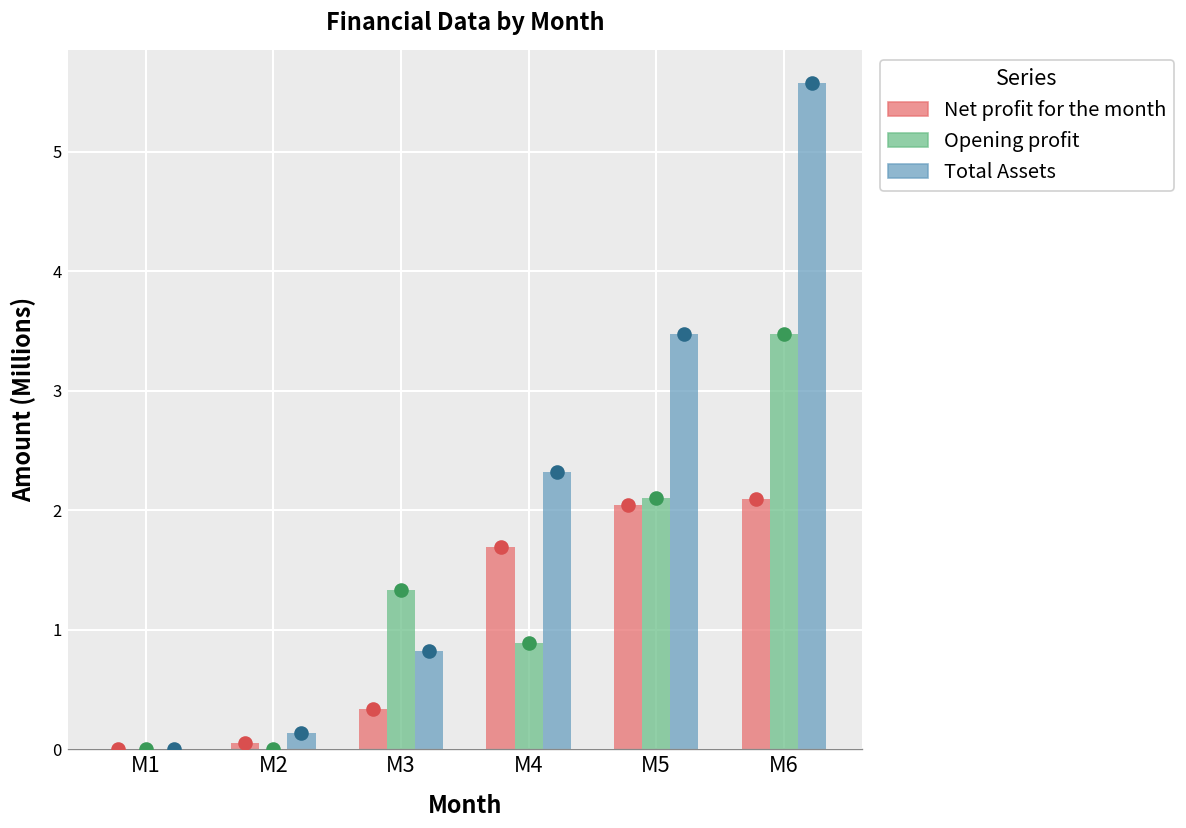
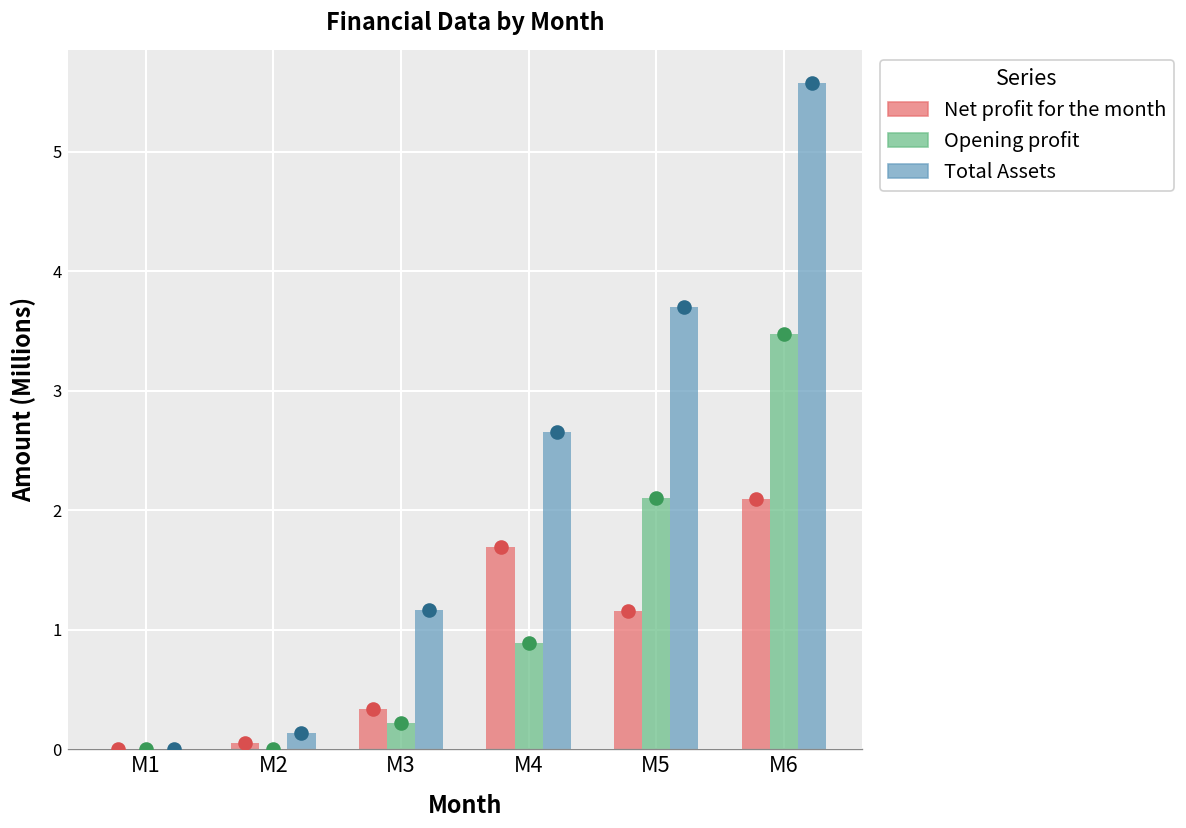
  {
    "Net profit for the month": {
      "M2": 0.0,
      "M3": 0.3,
      "M4": 1.7,
-     "M5": 2.0,
+     "M5": 1.2,
      "M6": 2.1
    },
    "Opening profit": {
      "M1": 0.0,
-     "M3": 1.3,
+     "M3": 0.2,
      "M4": 0.9,
      "M5": 2.1,
      "M6": 3.5
    },
    "Total Assets": {
      "M2": 0.1,
-     "M3": 0.8,
-     "M4": 2.3,
-     "M5": 3.5,
+     "M3": 1.2,
+     "M4": 2.7,
+     "M5": 3.7,
      "M6": 5.6
    }
  }
